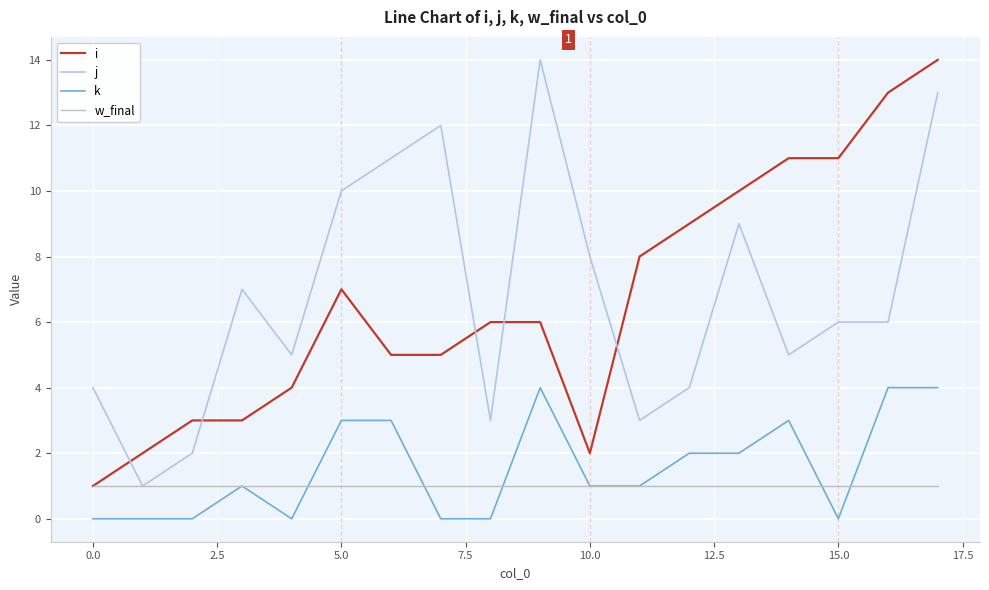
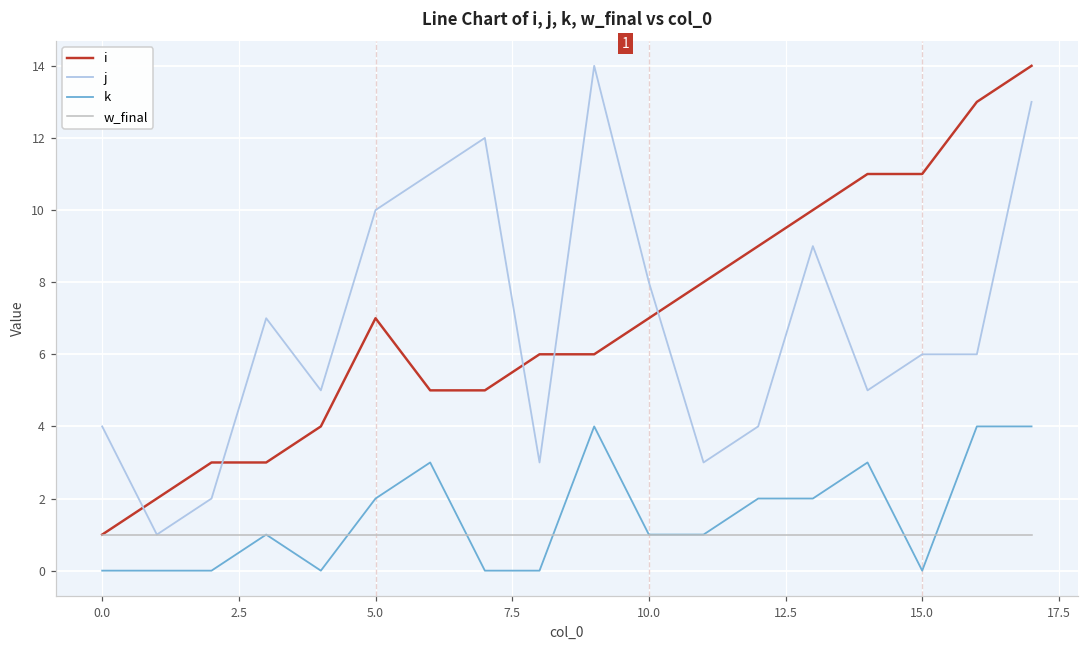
  {
    "i": {
      "5.0": 7,
-     "10.0": 2,
+     "10.0": 7,
      "15.0": 11
    },
    "k": {
      "0.0": 0,
-     "5.0": 3,
+     "5.0": 2,
      "15.0": 0
    }
  }
